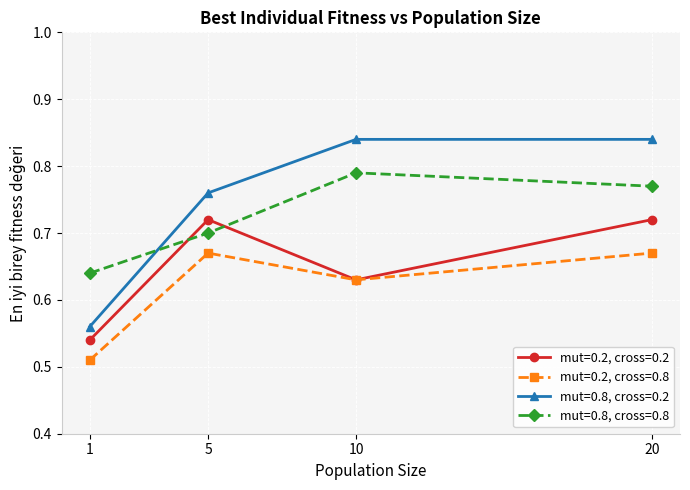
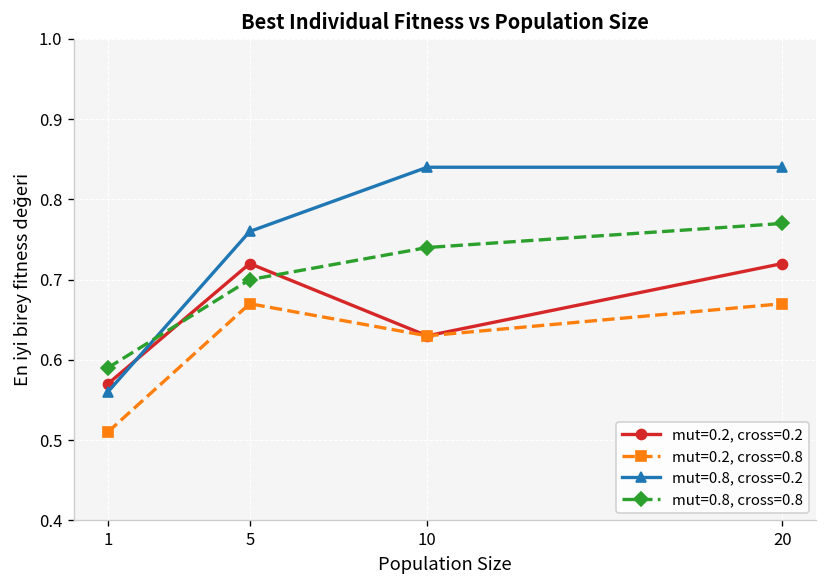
  {
    "mut=0.2, cross=0.2": {
-     "1": 0.54,
+     "1": 0.57,
      "5": 0.72,
      "20": 0.72
    },
    "mut=0.2, cross=0.8": {
      "1": 0.51,
      "5": 0.67,
      "20": 0.67
    },
    "mut=0.8, cross=0.2": {
      "1": 0.56,
      "5": 0.76,
      "10": 0.84,
      "20": 0.84
    },
    "mut=0.8, cross=0.8": {
-     "1": 0.64,
+     "1": 0.59,
      "5": 0.70,
-     "10": 0.79,
+     "10": 0.74,
      "20": 0.77
    }
  }
